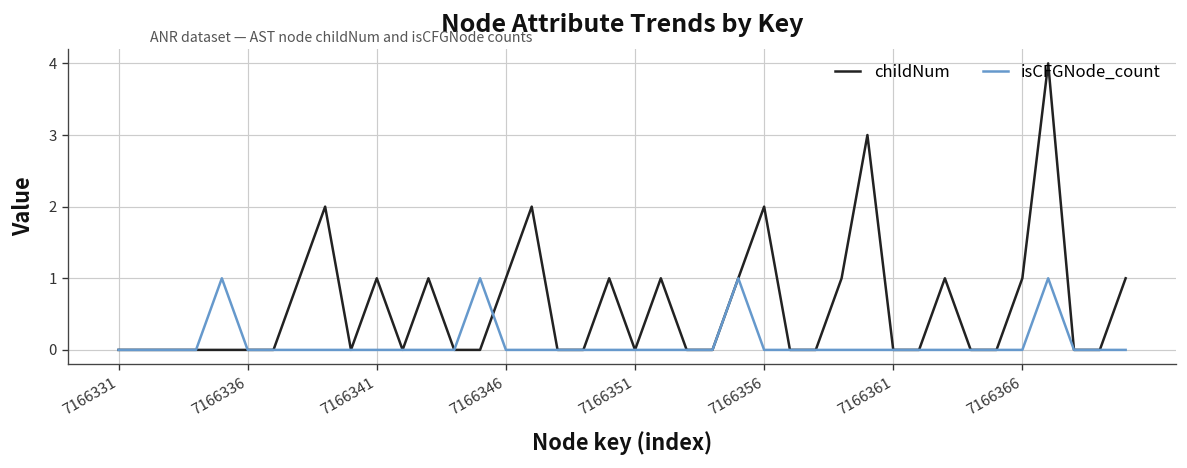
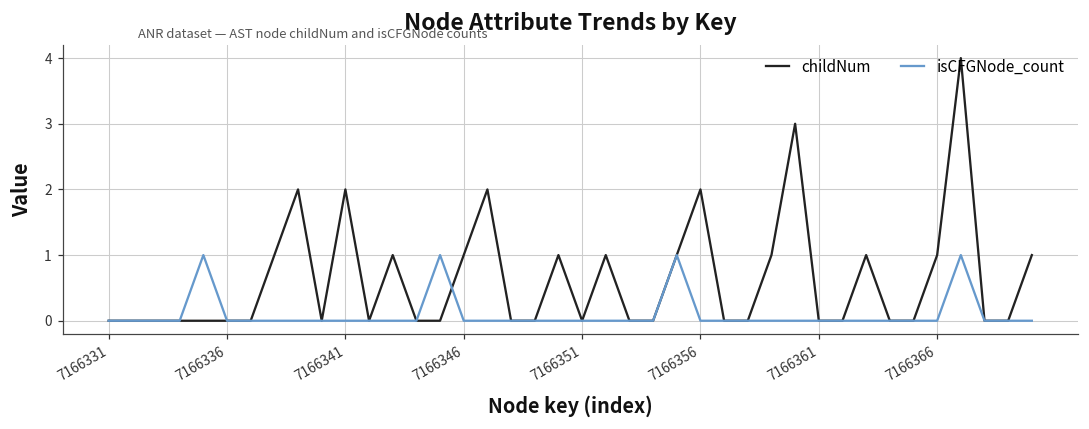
  {
    "childNum": {
-     "7166341": 1,
+     "7166341": 2,
      "7166346": 1,
      "7166356": 2,
      "7166366": 1
    },
    "isCFGNode_count": {
      "7166341": 0,
      "7166346": 0,
      "7166356": 0,
      "7166366": 0
    }
  }
